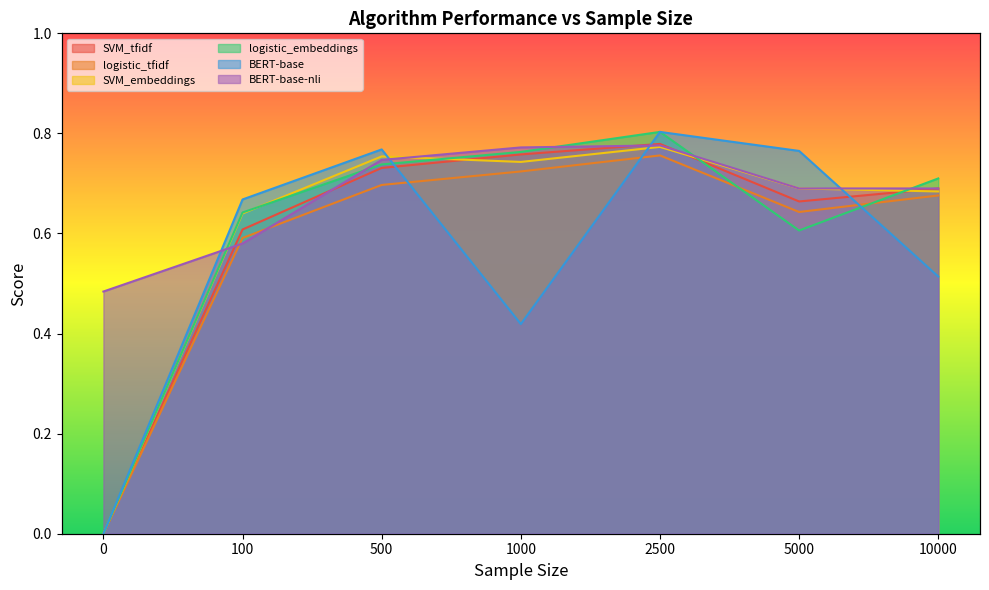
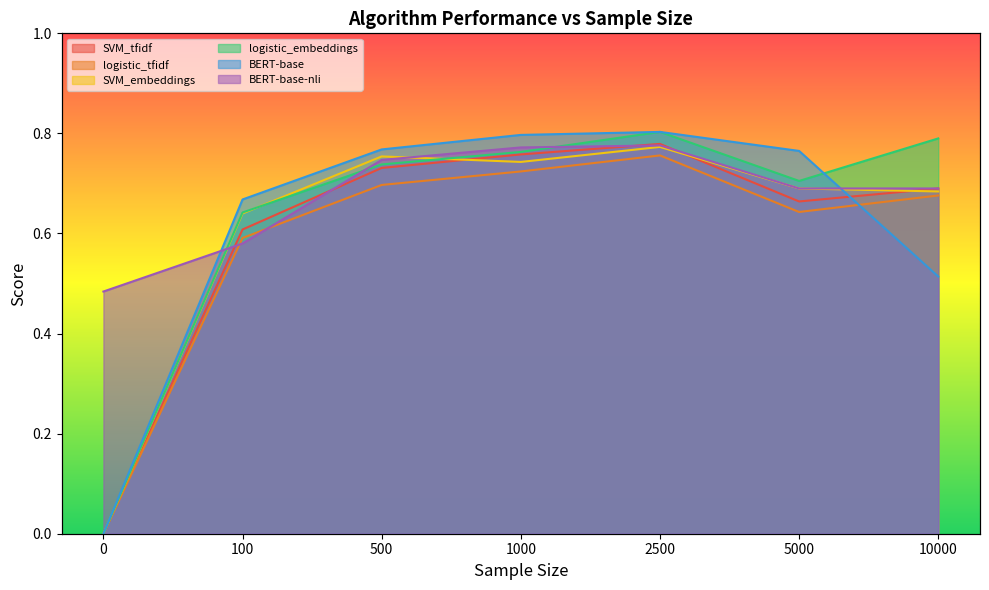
  {
    "SVM_embeddings": {
      "500": 0.75,
      "1000": 0.74,
      "10000": 0.68
    },
    "logistic_embeddings": {
      "500": 0.74,
-     "5000": 0.61,
-     "10000": 0.71
+     "5000": 0.71,
+     "10000": 0.79
    },
    "BERT-base": {
      "100": 0.67,
      "500": 0.77,
-     "1000": 0.42,
+     "1000": 0.80,
      "5000": 0.77,
      "10000": 0.51
    },
    "BERT-base-nli": {
      "0": 0.48,
      "100": 0.58,
      "500": 0.75,
      "1000": 0.77
    }
  }
